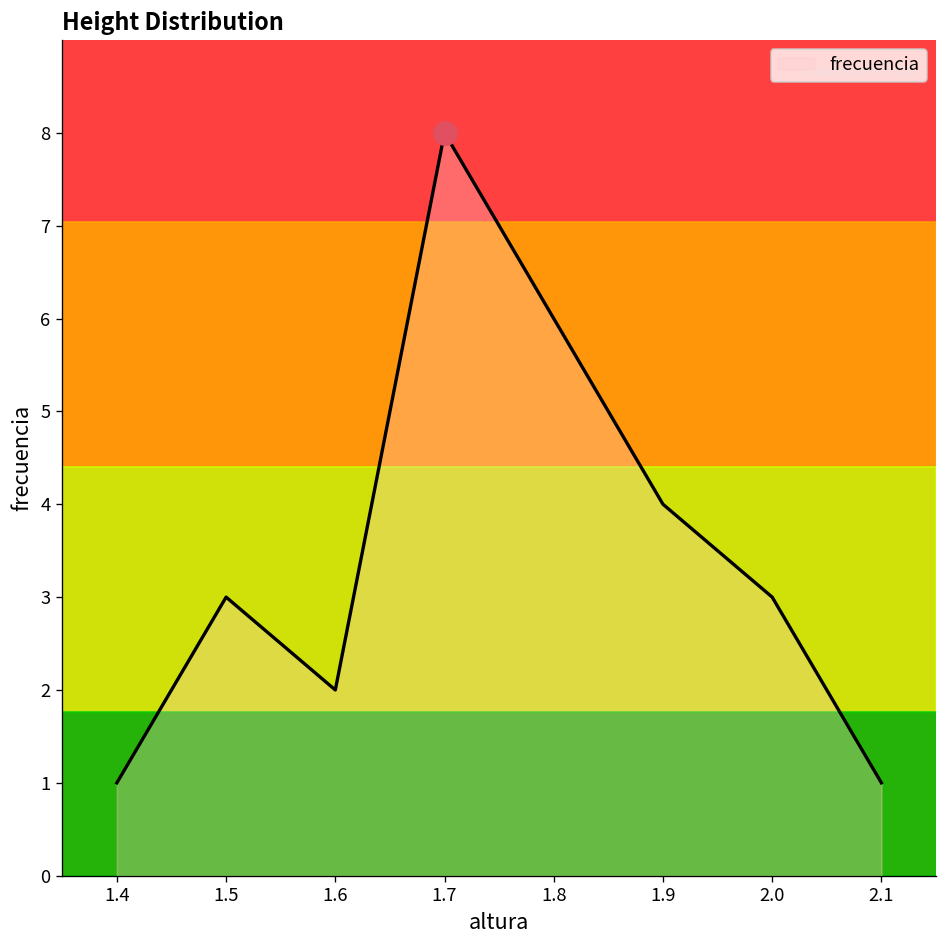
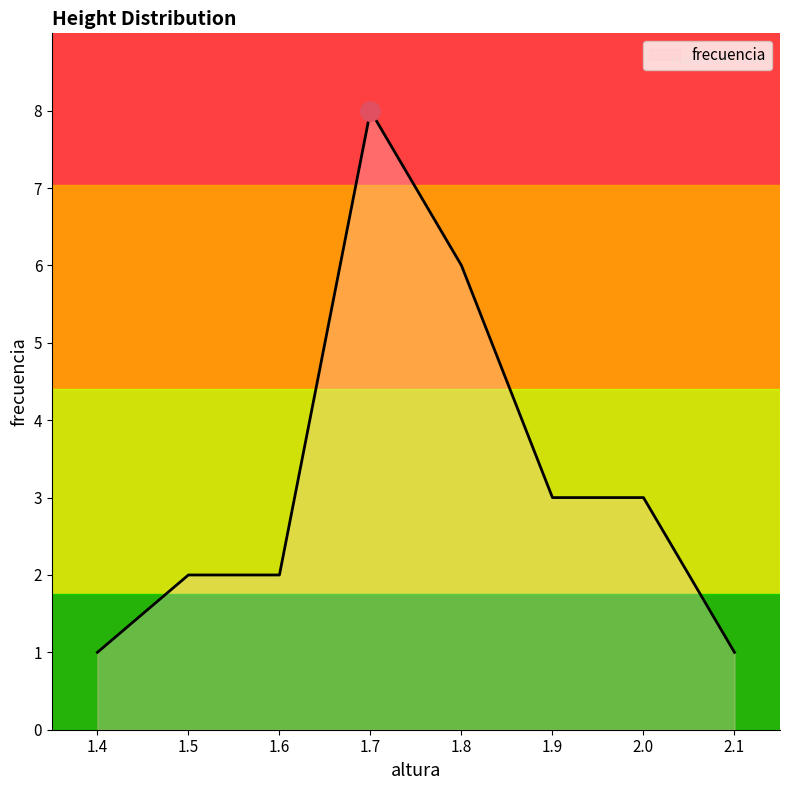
  {
    "frecuencia": {
      "1.4": 1,
-     "1.5": 3,
+     "1.5": 2,
      "1.6": 2,
      "1.8": 6,
-     "1.9": 4,
+     "1.9": 3,
      "2.0": 3,
      "2.1": 1
    }
  }
